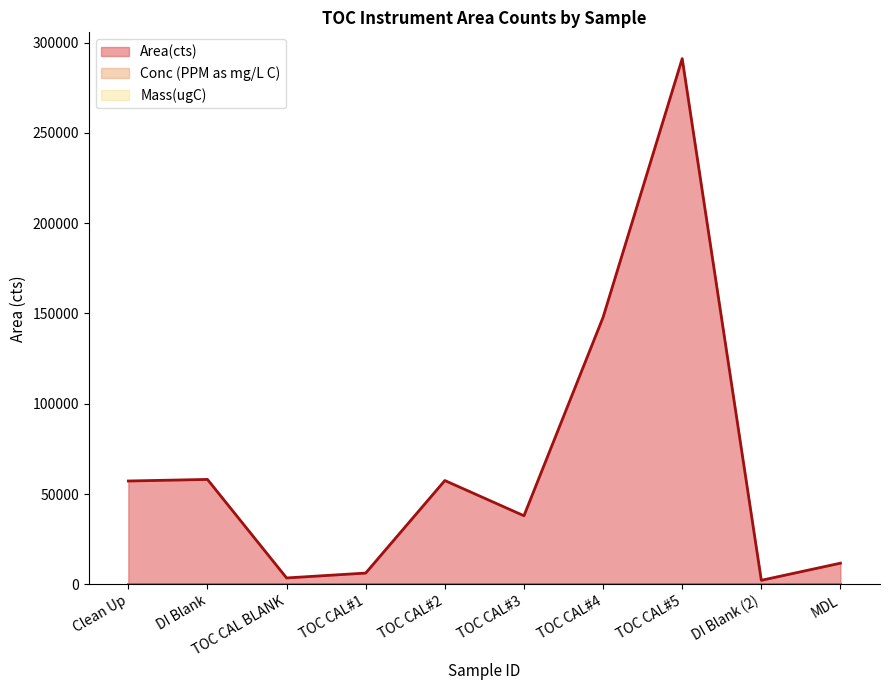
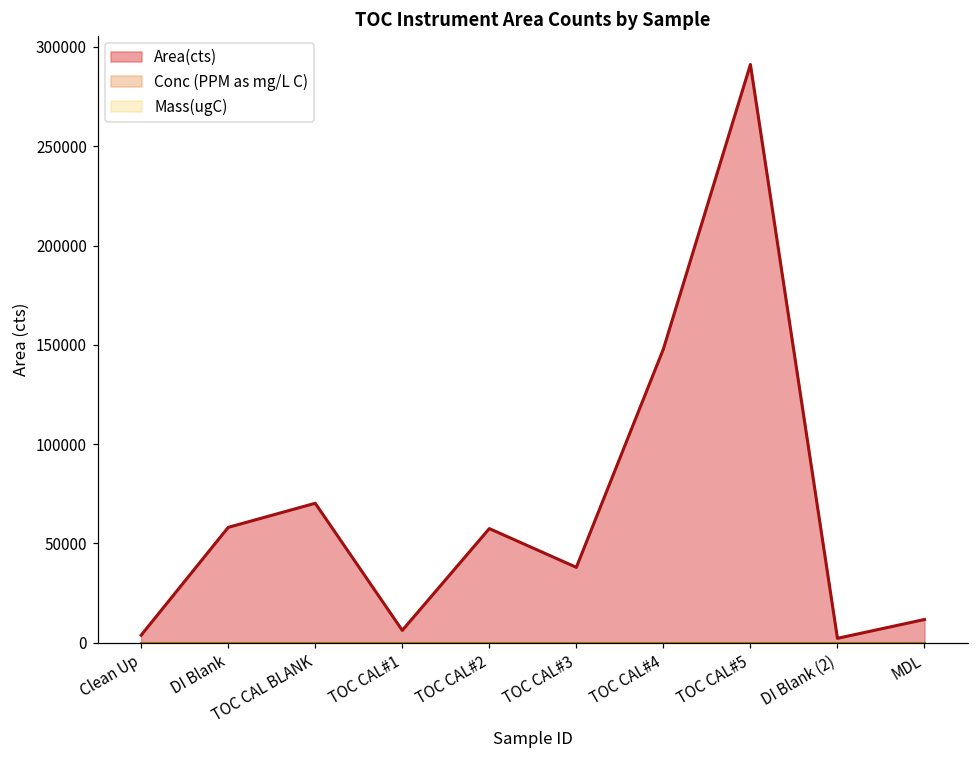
  {
    "Area(cts)": {
-     "Clean Up": 57000,
+     "Clean Up": 4000,
      "DI Blank": 58000,
-     "TOC CAL BLANK": 4000,
+     "TOC CAL BLANK": 70000,
      "TOC CAL#1": 6000,
      "TOC CAL#2": 57000,
      "TOC CAL#3": 38000,
      "TOC CAL#4": 148000,
      "TOC CAL#5": 291000,
      "DI Blank (2)": 2000,
      "MDL": 12000
    },
    "Mass(ugC)": {
      "Clean Up": 0,
      "DI Blank": 0,
      "TOC CAL BLANK": 0,
      "TOC CAL#1": 0,
      "TOC CAL#2": 0,
      "TOC CAL#3": 0,
      "TOC CAL#4": 0,
      "TOC CAL#5": 0,
      "DI Blank (2)": 0,
      "MDL": 0
    }
  }
